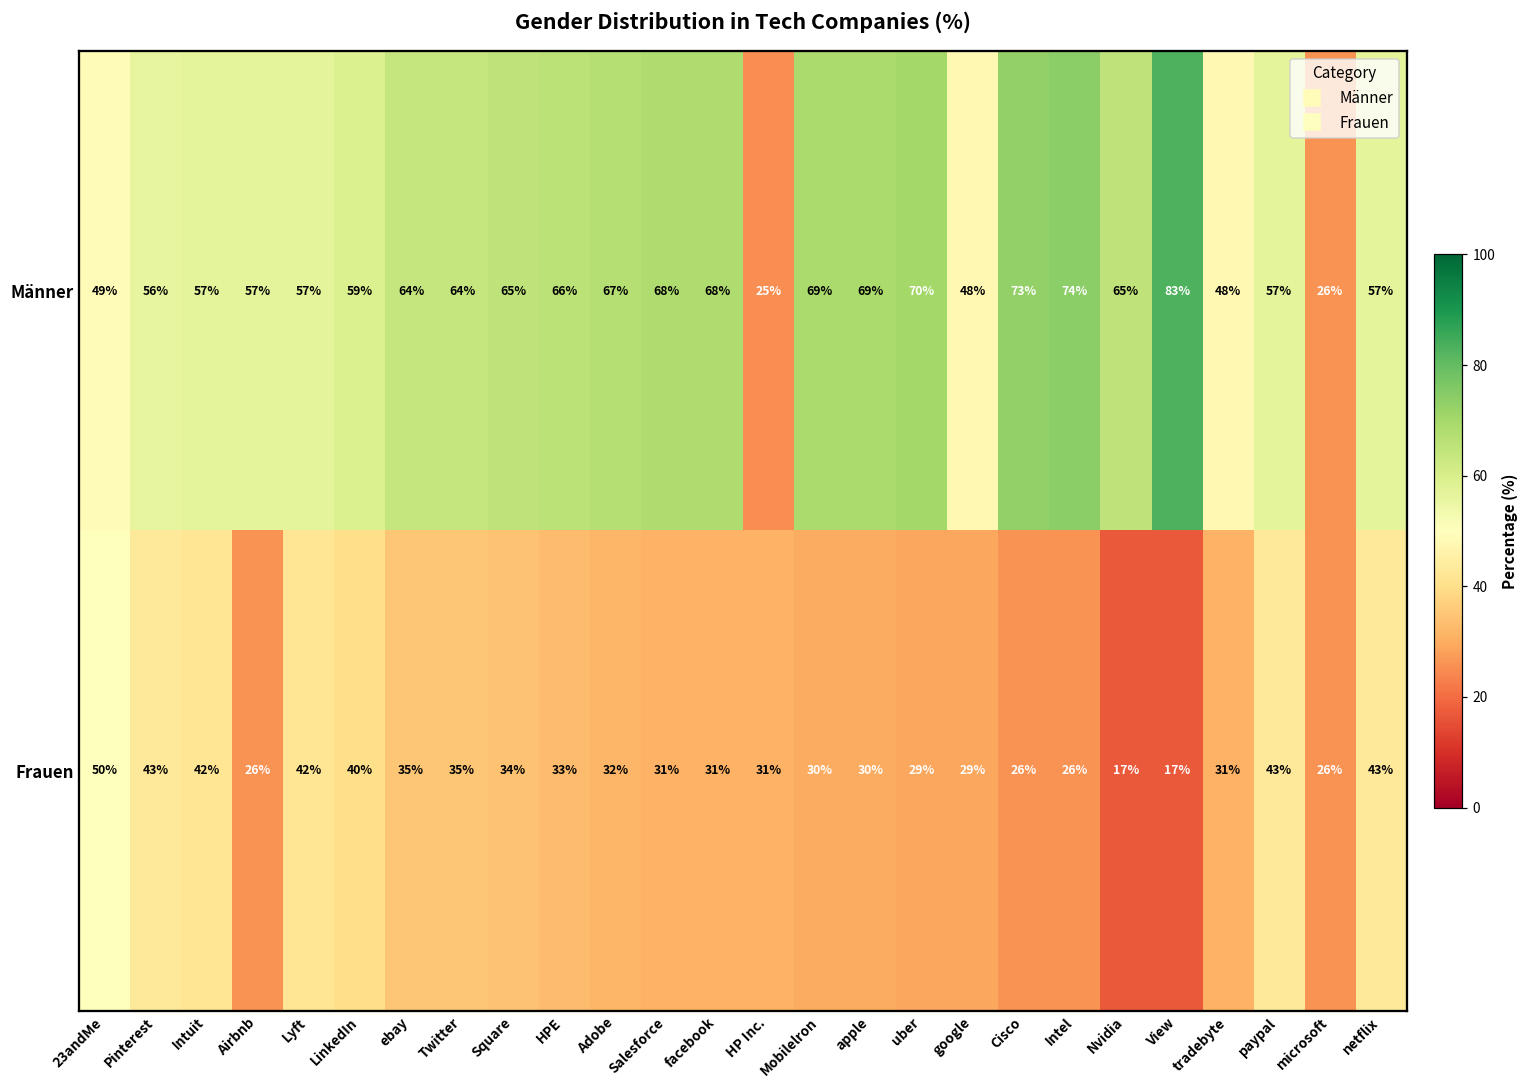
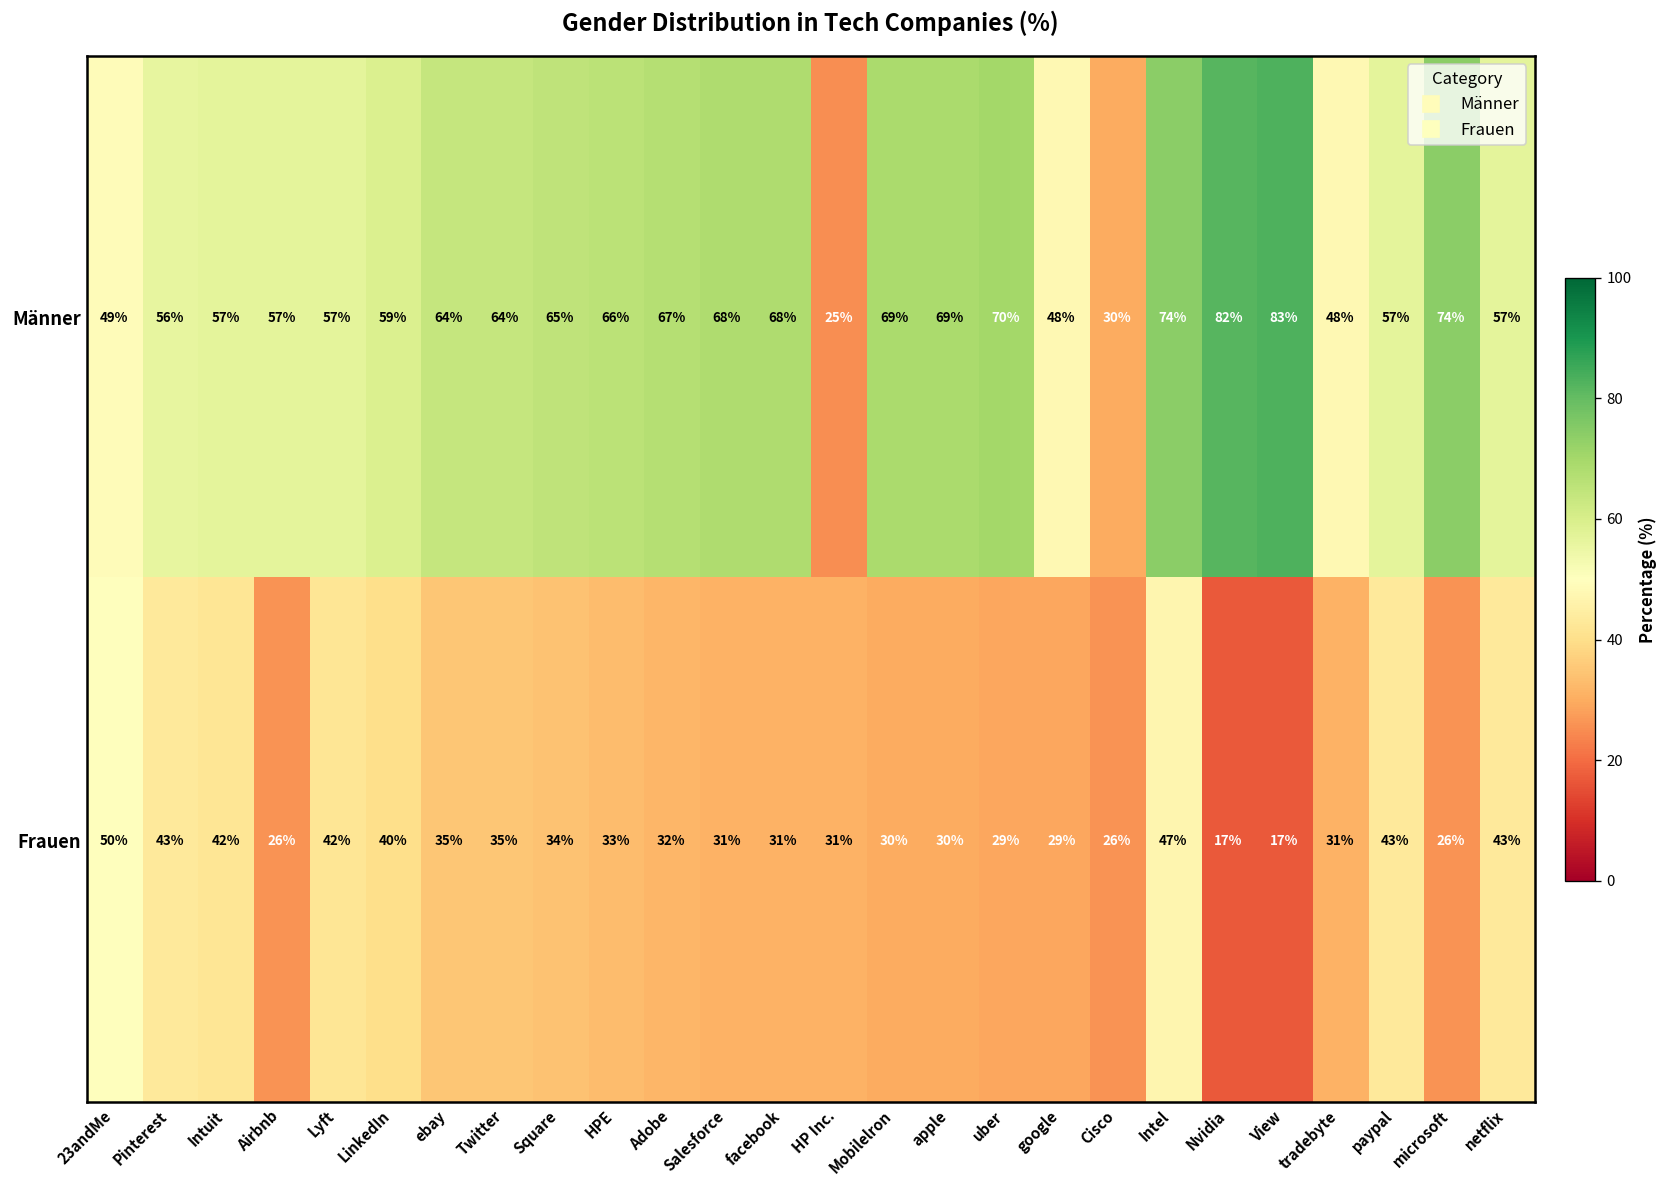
  {
    "Männer": {
      "23andMe": "49%",
      "Pinterest": "56%",
      "Intuit": "57%",
      "Airbnb": "57%",
      "Lyft": "57%",
      "LinkedIn": "59%",
      "ebay": "64%",
      "Twitter": "64%",
      "Square": "65%",
      "HPE": "66%",
      "Adobe": "67%",
      "Salesforce": "68%",
      "facebook": "68%",
      "HP Inc.": "25%",
      "Mobilelron": "69%",
      "apple": "69%",
      "uber": "70%",
      "google": "48%",
-     "Cisco": "73%",
+     "Cisco": "30%",
      "Intel": "74%",
-     "Nvidia": "65%",
+     "Nvidia": "82%",
      "View": "83%",
      "tradebyte": "48%",
      "paypal": "57%",
-     "microsoft": "26%",
+     "microsoft": "74%",
      "netflix": "57%"
    },
    "Frauen": {
      "23andMe": "50%",
      "Pinterest": "43%",
      "Intuit": "42%",
      "Airbnb": "26%",
      "Lyft": "42%",
      "LinkedIn": "40%",
      "ebay": "35%",
      "Twitter": "35%",
      "Square": "34%",
      "HPE": "33%",
      "Adobe": "32%",
      "Salesforce": "31%",
      "facebook": "31%",
      "HP Inc.": "31%",
      "Mobilelron": "30%",
      "apple": "30%",
      "uber": "29%",
      "google": "29%",
      "Cisco": "26%",
-     "Intel": "26%",
+     "Intel": "47%",
      "Nvidia": "17%",
      "View": "17%",
      "tradebyte": "31%",
      "paypal": "43%",
      "microsoft": "26%",
      "netflix": "43%"
    }
  }
